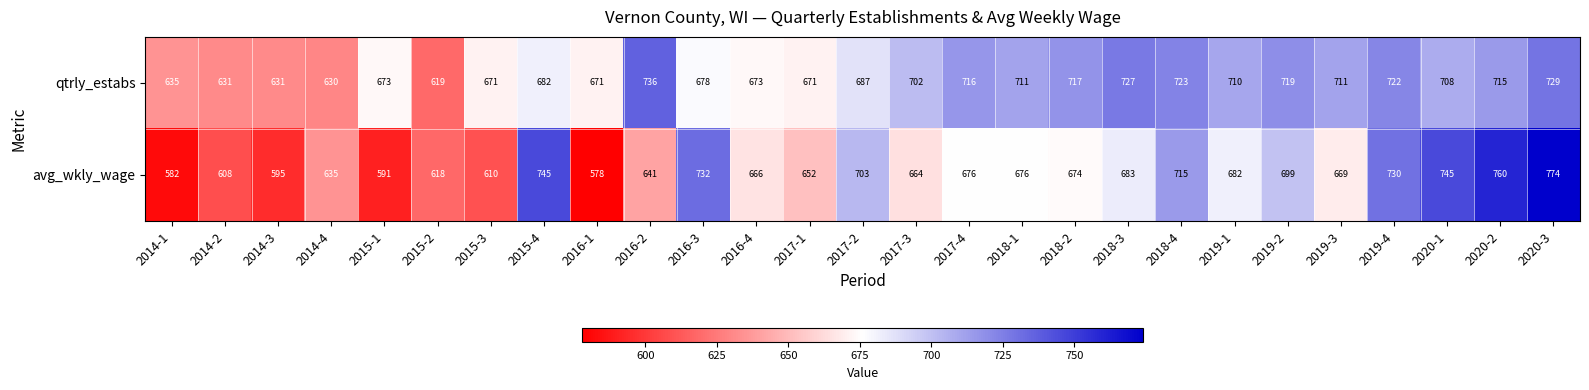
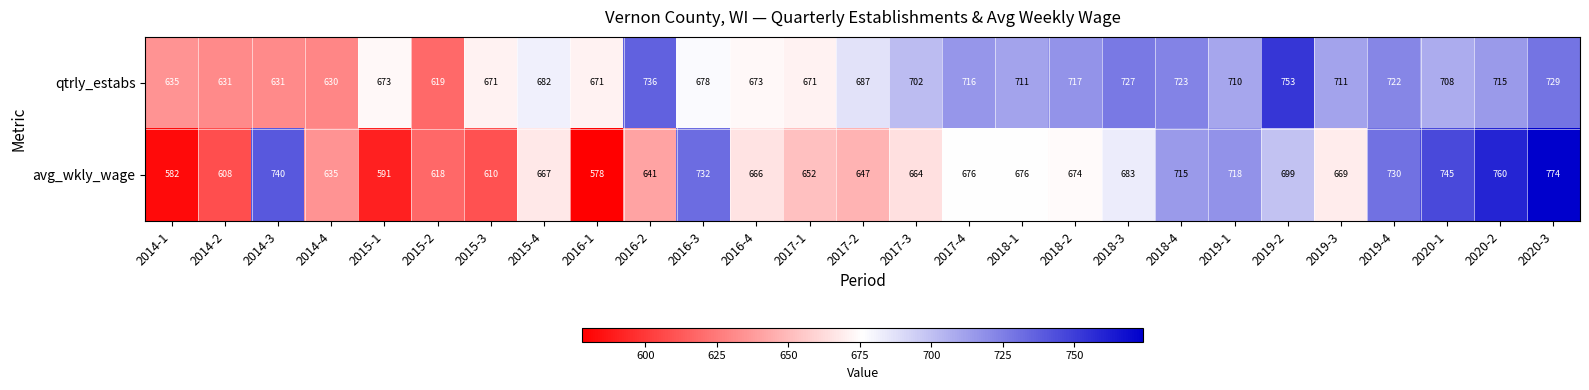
  {
    "qtrly_estabs": {
      "2014-1": 635,
      "2014-2": 631,
      "2014-3": 631,
      "2014-4": 630,
      "2015-1": 673,
      "2015-2": 619,
      "2015-3": 671,
      "2015-4": 682,
      "2016-1": 671,
      "2016-2": 736,
      "2016-3": 678,
      "2016-4": 673,
      "2017-1": 671,
      "2017-2": 687,
      "2017-3": 702,
      "2017-4": 716,
      "2018-1": 711,
      "2018-2": 717,
      "2018-3": 727,
      "2018-4": 723,
      "2019-1": 710,
-     "2019-2": 719,
+     "2019-2": 753,
      "2019-3": 711,
      "2019-4": 722,
      "2020-1": 708,
      "2020-2": 715,
      "2020-3": 729
    },
    "avg_wkly_wage": {
      "2014-1": 582,
      "2014-2": 608,
-     "2014-3": 595,
+     "2014-3": 740,
      "2014-4": 635,
      "2015-1": 591,
      "2015-2": 618,
      "2015-3": 610,
-     "2015-4": 745,
+     "2015-4": 667,
      "2016-1": 578,
      "2016-2": 641,
      "2016-3": 732,
      "2016-4": 666,
      "2017-1": 652,
-     "2017-2": 703,
+     "2017-2": 647,
      "2017-3": 664,
      "2017-4": 676,
      "2018-1": 676,
      "2018-2": 674,
      "2018-3": 683,
      "2018-4": 715,
-     "2019-1": 682,
+     "2019-1": 718,
      "2019-2": 699,
      "2019-3": 669,
      "2019-4": 730,
      "2020-1": 745,
      "2020-2": 760,
      "2020-3": 774
    }
  }
